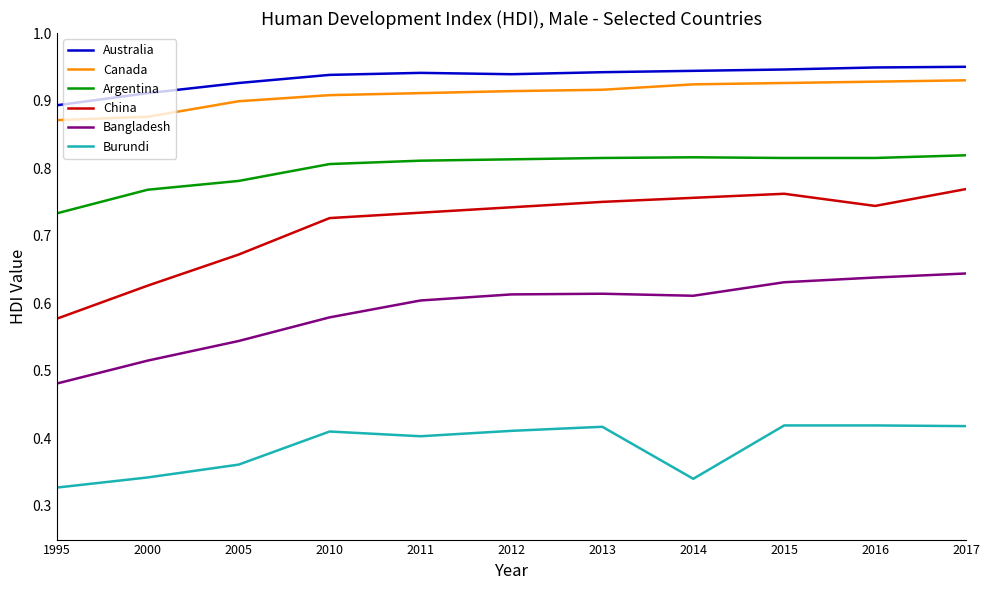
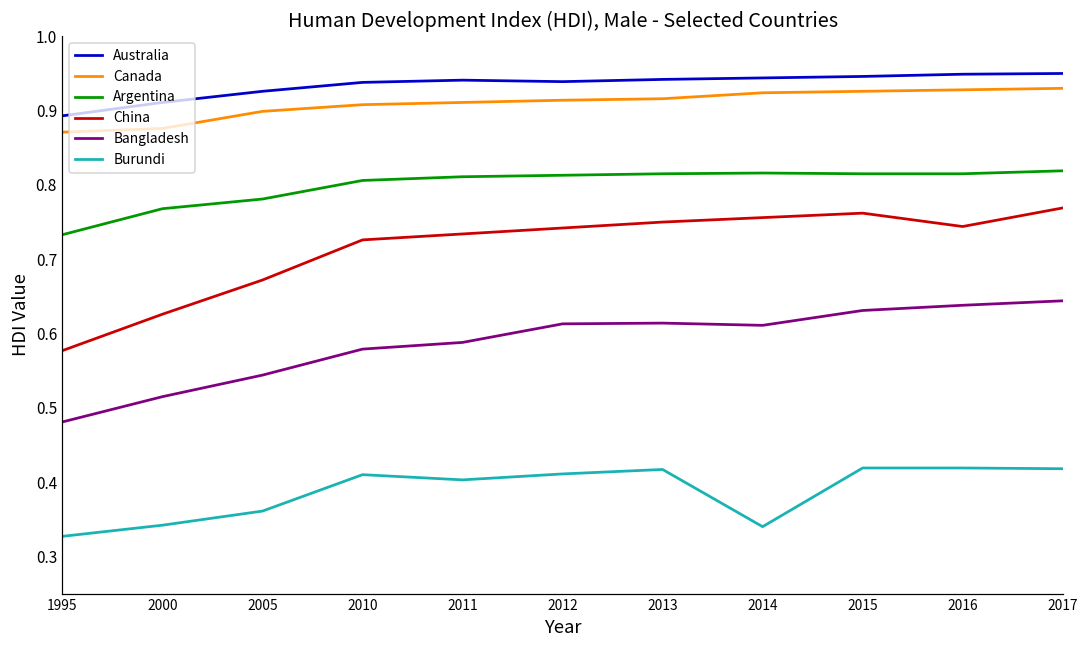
  {
    "Australia": {
      "1995": 0.89,
      "2005": 0.93,
      "2010": 0.94,
      "2011": 0.94,
      "2012": 0.94,
      "2013": 0.94,
      "2014": 0.94,
      "2015": 0.95,
      "2016": 0.95,
      "2017": 0.95
    },
    "Canada": {
      "1995": 0.87,
      "2005": 0.90,
      "2010": 0.91,
      "2011": 0.91,
      "2012": 0.91,
      "2013": 0.92,
      "2014": 0.92,
      "2015": 0.93,
      "2016": 0.93,
      "2017": 0.93
    },
    "Argentina": {
      "1995": 0.73,
      "2000": 0.77,
      "2005": 0.78,
      "2010": 0.81,
      "2011": 0.81,
      "2012": 0.81,
      "2013": 0.82,
      "2014": 0.82,
      "2015": 0.82,
      "2016": 0.82,
      "2017": 0.82
    },
    "China": {
      "1995": 0.58,
      "2000": 0.63,
      "2005": 0.67,
      "2010": 0.73,
      "2011": 0.73,
      "2012": 0.74,
      "2013": 0.75,
      "2014": 0.76,
      "2015": 0.76,
      "2016": 0.74,
      "2017": 0.77
    },
    "Bangladesh": {
      "1995": 0.48,
      "2000": 0.52,
      "2005": 0.54,
      "2010": 0.58,
-     "2011": 0.60,
+     "2011": 0.59,
      "2012": 0.61,
      "2013": 0.61,
      "2014": 0.61,
      "2015": 0.63,
      "2016": 0.64,
      "2017": 0.64
    },
    "Burundi": {
      "1995": 0.33,
      "2000": 0.34,
      "2005": 0.36,
      "2010": 0.41,
      "2011": 0.40,
      "2012": 0.41,
      "2013": 0.42,
      "2014": 0.34,
      "2015": 0.42,
      "2016": 0.42,
      "2017": 0.42
    }
  }
